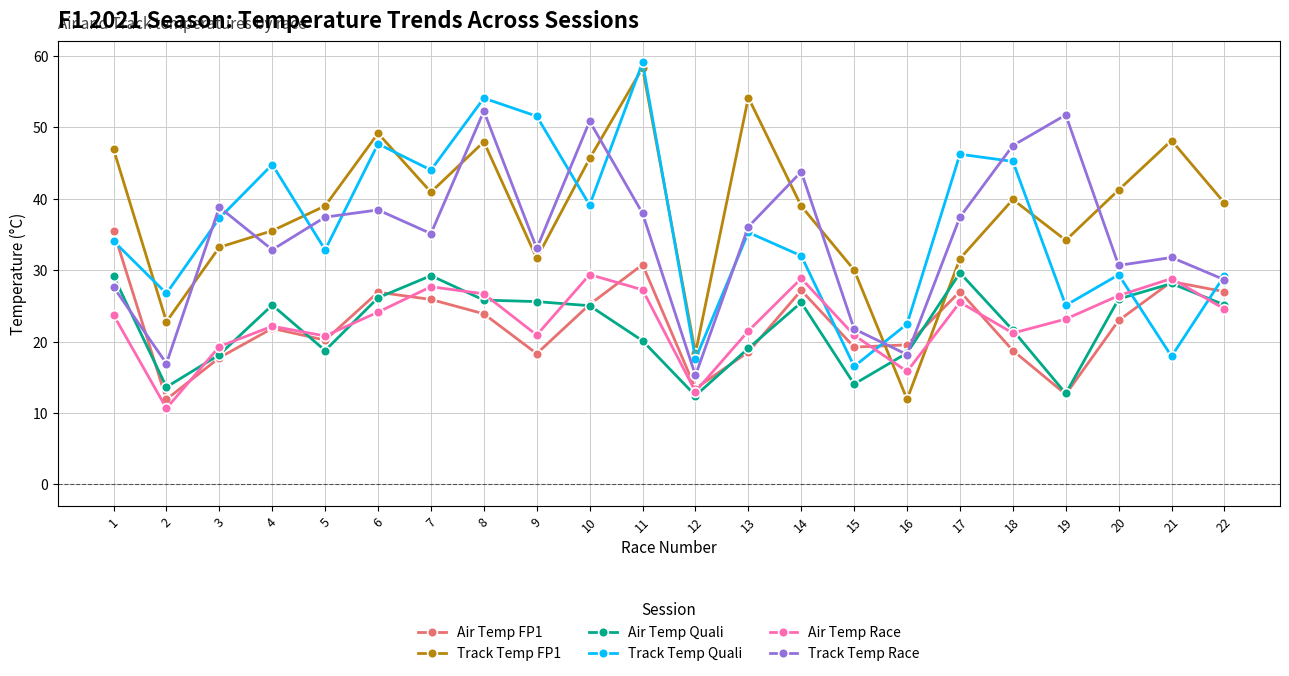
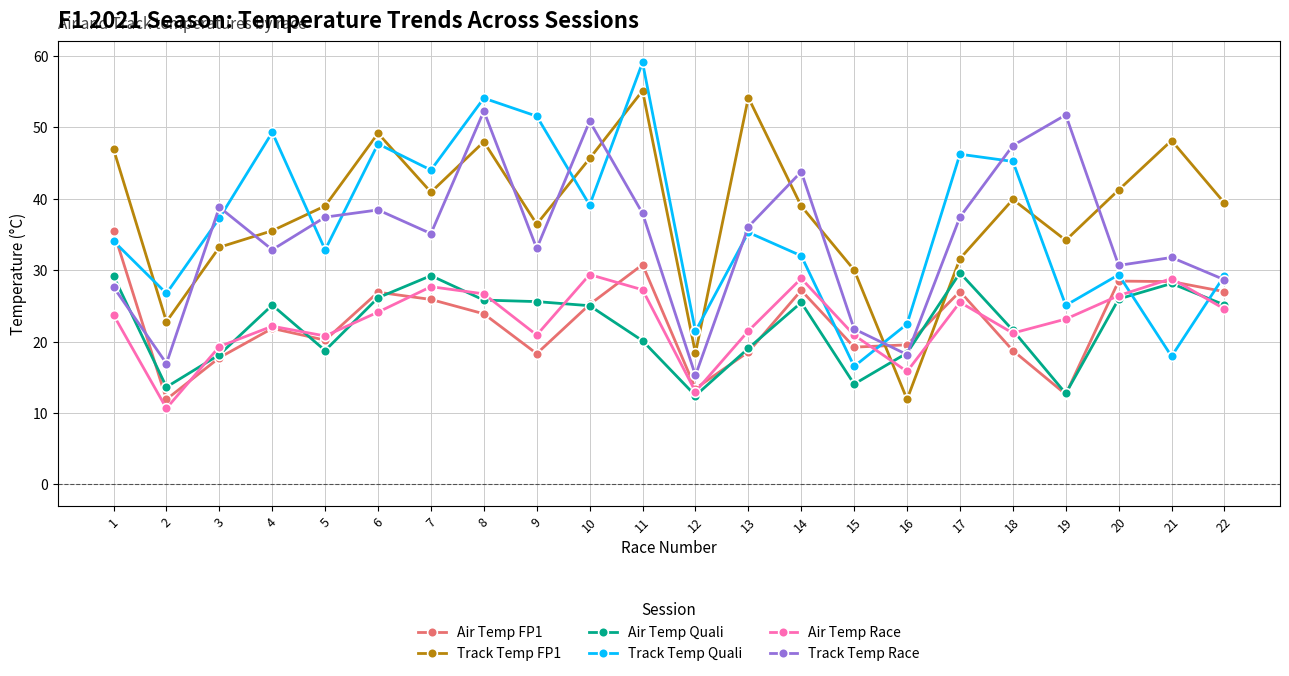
  {
    "Air Temp FP1": {
      "1": 35,
      "2": 12,
      "3": 18,
      "5": 20,
      "6": 27,
      "7": 26,
      "8": 24,
      "9": 18,
      "11": 31,
      "12": 13,
      "13": 19,
      "14": 27,
      "15": 19,
      "16": 20,
      "17": 27,
      "18": 19,
-     "20": 23,
+     "20": 28,
      "22": 27
    },
    "Track Temp FP1": {
      "1": 47,
      "2": 23,
      "3": 33,
      "4": 36,
      "5": 39,
      "6": 49,
      "7": 41,
      "8": 48,
-     "9": 32,
+     "9": 36,
      "10": 46,
-     "11": 58,
+     "11": 55,
      "12": 18,
      "13": 54,
      "14": 39,
      "15": 30,
      "16": 12,
      "17": 32,
      "18": 40,
      "19": 34,
      "20": 41,
      "21": 48,
      "22": 39
    },
    "Air Temp Quali": {
      "1": 29,
      "2": 14,
      "3": 18,
      "4": 25,
      "5": 19,
      "6": 26,
      "7": 29,
      "8": 26,
      "9": 26,
      "11": 20,
      "12": 12,
      "13": 19,
      "14": 25,
      "15": 14,
      "17": 30,
      "18": 22,
      "20": 26,
      "22": 25
    },
    "Track Temp Quali": {
      "1": 34,
      "2": 27,
      "3": 37,
-     "4": 45,
+     "4": 49,
      "5": 33,
      "6": 48,
      "7": 44,
      "8": 54,
      "9": 52,
      "10": 39,
      "11": 59,
-     "12": 18,
+     "12": 21,
      "13": 35,
      "14": 32,
      "15": 17,
      "16": 22,
      "17": 46,
      "18": 45,
      "19": 25,
      "20": 29,
      "21": 18,
      "22": 29
    },
    "Air Temp Race": {
      "1": 24,
      "2": 11,
      "3": 19,
      "5": 21,
      "6": 24,
      "7": 28,
      "8": 27,
      "9": 21,
      "10": 29,
      "11": 27,
      "12": 13,
      "13": 21,
      "14": 29,
      "15": 21,
      "16": 16,
      "17": 26,
      "18": 21,
      "19": 23,
      "20": 26,
      "21": 29,
      "22": 25
    },
    "Track Temp Race": {
      "1": 28,
      "2": 17,
      "3": 39,
      "4": 33,
      "5": 37,
      "6": 38,
      "7": 35,
      "8": 52,
      "9": 33,
      "10": 51,
      "11": 38,
      "12": 15,
      "13": 36,
      "14": 44,
      "15": 22,
      "17": 37,
      "18": 47,
      "19": 52,
      "20": 31,
      "21": 32,
      "22": 29
    }
  }
